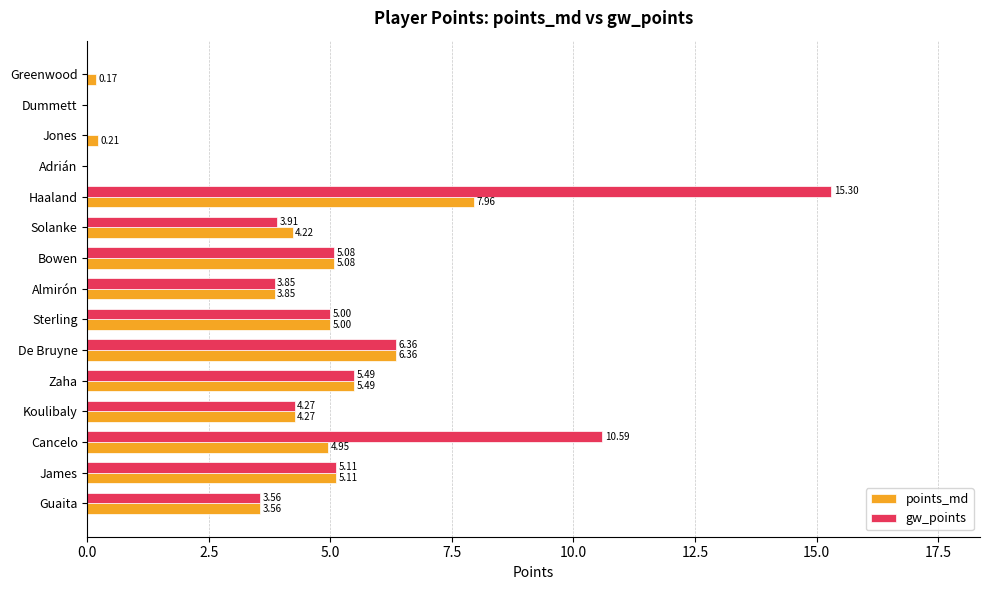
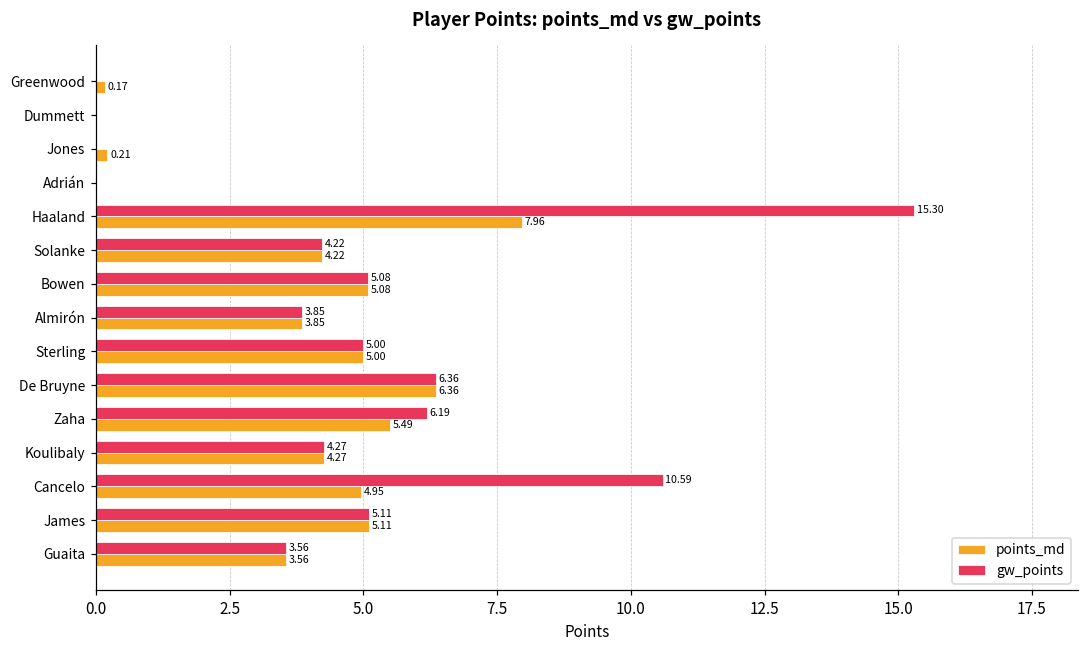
  {
    "points_md": {
      "Greenwood": 0.17,
      "Jones": 0.21,
      "Haaland": 7.96,
      "Solanke": 4.22,
      "Bowen": 5.08,
      "Almirón": 3.85,
      "Sterling": 5.00,
      "De Bruyne": 6.36,
      "Zaha": 5.49,
      "Koulibaly": 4.27,
      "Cancelo": 4.95,
      "James": 5.11,
      "Guaita": 3.56
    },
    "gw_points": {
      "Haaland": 15.30,
-     "Solanke": 3.91,
+     "Solanke": 4.22,
      "Bowen": 5.08,
      "Almirón": 3.85,
      "Sterling": 5.00,
      "De Bruyne": 6.36,
-     "Zaha": 5.49,
+     "Zaha": 6.19,
      "Koulibaly": 4.27,
      "Cancelo": 10.59,
      "James": 5.11,
      "Guaita": 3.56
    }
  }
